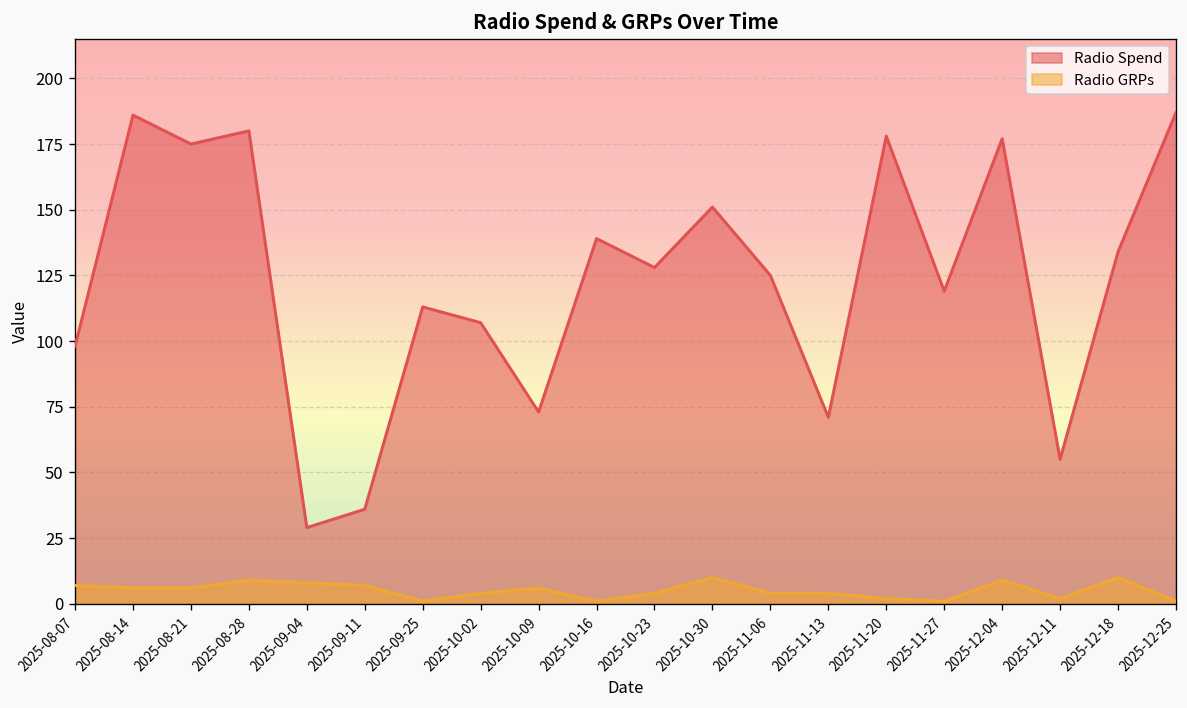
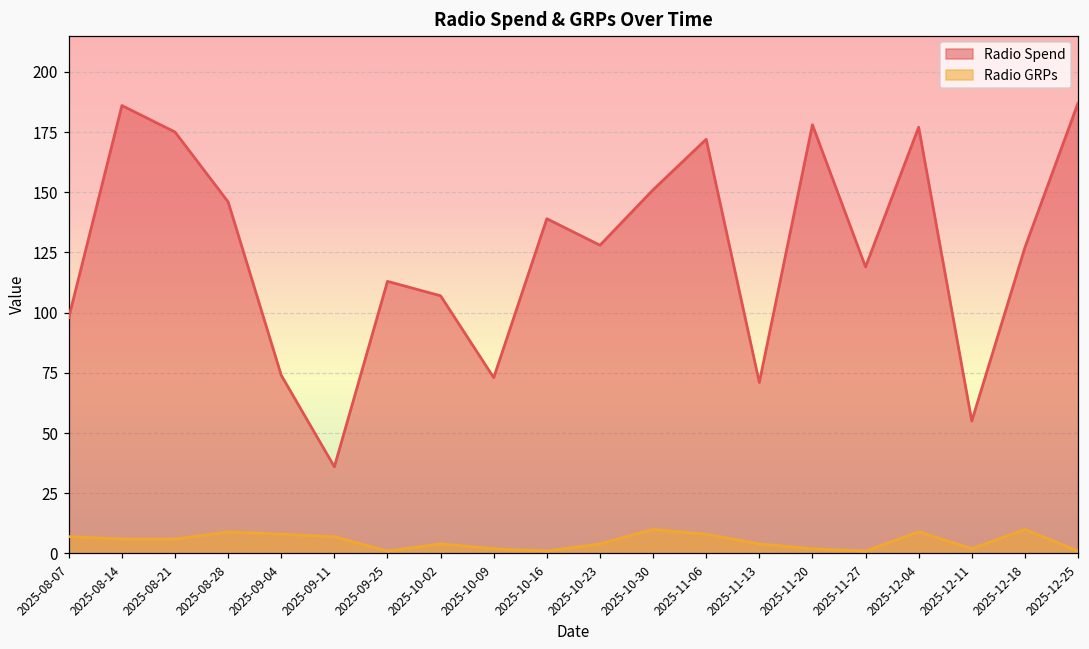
  {
    "Radio Spend": {
      "2025-08-07": 98,
      "2025-08-14": 186,
      "2025-08-21": 175,
-     "2025-08-28": 180,
-     "2025-09-04": 29,
+     "2025-08-28": 146,
+     "2025-09-04": 74,
      "2025-09-11": 36,
      "2025-09-25": 113,
      "2025-10-02": 107,
      "2025-10-09": 73,
      "2025-10-16": 139,
      "2025-10-23": 128,
      "2025-10-30": 151,
-     "2025-11-06": 125,
+     "2025-11-06": 172,
      "2025-11-13": 71,
      "2025-11-20": 178,
      "2025-11-27": 119,
      "2025-12-04": 177,
      "2025-12-11": 55,
-     "2025-12-18": 134,
+     "2025-12-18": 127,
      "2025-12-25": 187
    },
    "Radio GRPs": {
      "2025-08-07": 7,
      "2025-08-14": 6,
      "2025-08-21": 6,
      "2025-08-28": 9,
      "2025-09-04": 8,
      "2025-09-11": 7,
      "2025-09-25": 1,
      "2025-10-02": 4,
-     "2025-10-09": 6,
+     "2025-10-09": 2,
      "2025-10-16": 1,
      "2025-10-23": 4,
      "2025-10-30": 10,
-     "2025-11-06": 4,
+     "2025-11-06": 8,
      "2025-11-13": 4,
      "2025-11-20": 2,
      "2025-11-27": 1,
      "2025-12-04": 9,
      "2025-12-11": 2,
      "2025-12-18": 10,
      "2025-12-25": 1
    }
  }
